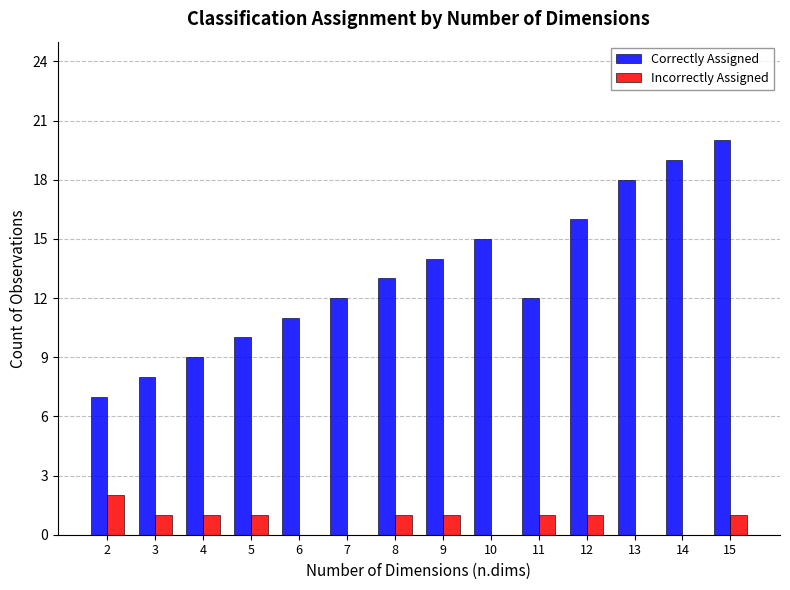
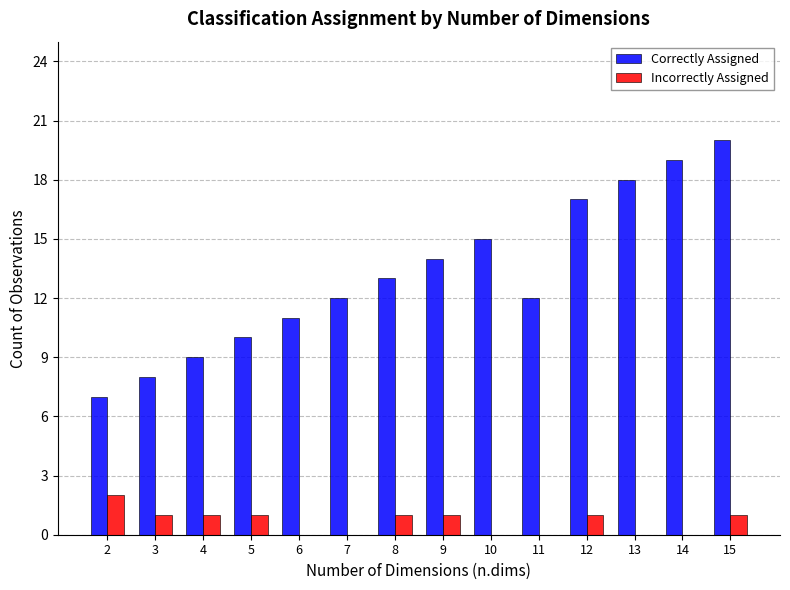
  {
    "Correctly Assigned": {
      "2": 7,
      "3": 8,
      "4": 9,
      "5": 10,
      "6": 11,
      "7": 12,
      "8": 13,
      "9": 14,
      "10": 15,
      "11": 12,
-     "12": 16,
+     "12": 17,
      "13": 18,
      "14": 19,
      "15": 20
    },
    "Incorrectly Assigned": {
      "2": 2,
      "3": 1,
      "4": 1,
      "5": 1,
      "6": 0,
      "7": 0,
      "8": 1,
      "9": 1,
      "10": 0,
-     "11": 1,
+     "11": 0,
      "12": 1,
      "13": 0,
      "14": 0,
      "15": 1
    }
  }
